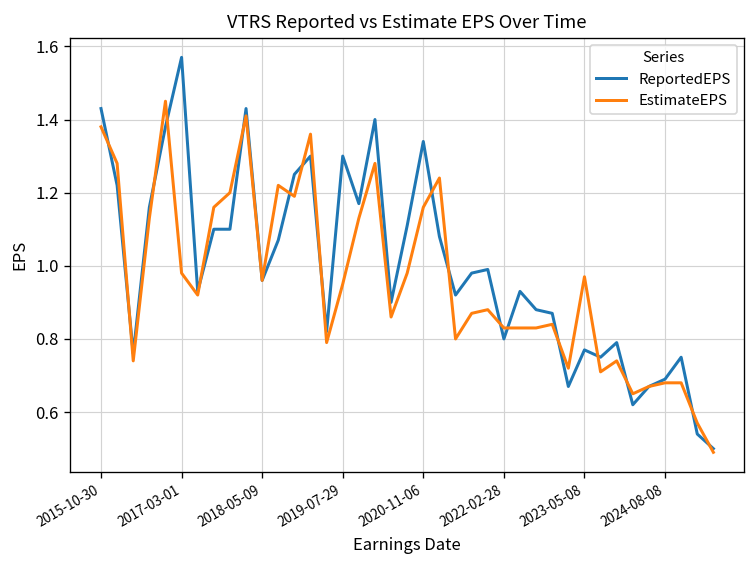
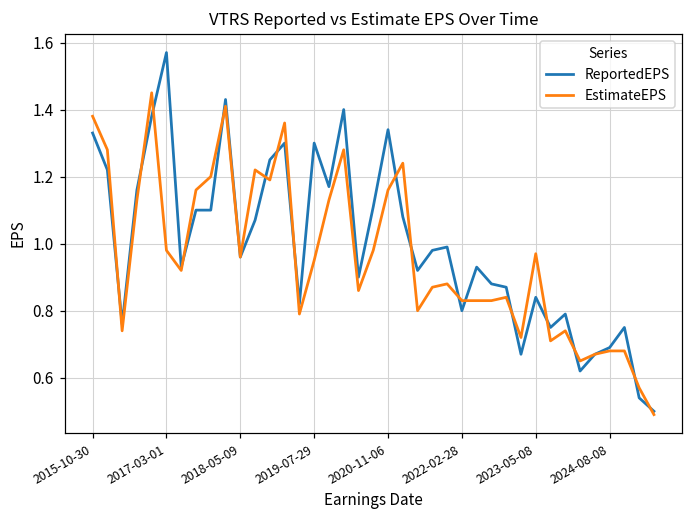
  {
    "ReportedEPS": {
-     "2015-10-30": 1.43,
+     "2015-10-30": 1.33,
      "2017-03-01": 1.57,
      "2019-07-29": 1.30,
      "2020-11-06": 1.34,
      "2022-02-28": 0.80,
-     "2023-05-08": 0.77,
+     "2023-05-08": 0.84,
      "2024-08-08": 0.69
    },
    "EstimateEPS": {
      "2015-10-30": 1.38,
      "2017-03-01": 0.98,
      "2019-07-29": 0.95,
      "2020-11-06": 1.16,
      "2022-02-28": 0.83,
      "2023-05-08": 0.97,
      "2024-08-08": 0.68
    }
  }
